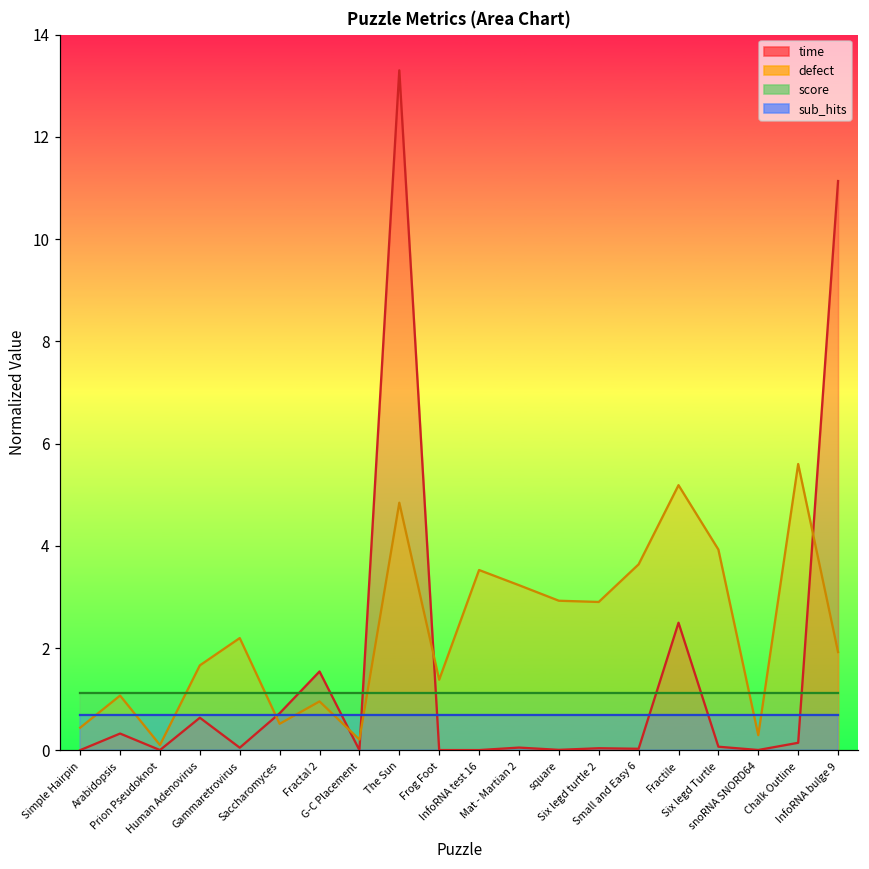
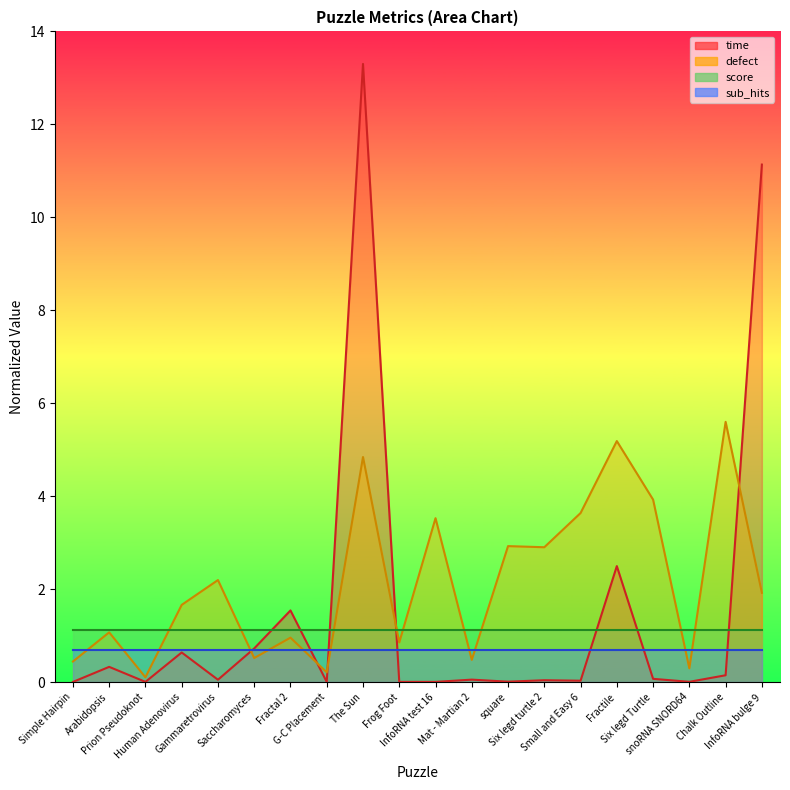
  {
    "time": {
      "Simple Hairpin": 0.0,
      "Arabidopsis": 0.3,
      "Prion Pseudoknot": 0.0,
      "Human Adenovirus": 0.6,
      "Gammaretrovirus": 0.1,
      "Fractal 2": 1.5,
      "G-C Placement": 0.0,
      "The Sun": 13.3,
      "Frog Foot": 0.0,
      "InfoRNA test 16": 0.0,
      "Mat - Martian 2": 0.1,
      "square": 0.0,
      "Six legd turtle 2": 0.0,
      "Small and Easy 6": 0.0,
      "Fractile": 2.5,
      "Six legd Turtle": 0.1,
      "snoRNA SNORD64": 0.0,
      "Chalk Outline": 0.1,
      "InfoRNA bulge 9": 11.1
    },
    "defect": {
      "Simple Hairpin": 0.4,
      "Prion Pseudoknot": 0.1,
      "Human Adenovirus": 1.7,
      "Gammaretrovirus": 2.2,
      "Saccharomyces": 0.5,
      "Fractal 2": 1.0,
      "G-C Placement": 0.2,
      "The Sun": 4.8,
-     "Frog Foot": 1.4,
+     "Frog Foot": 0.9,
      "InfoRNA test 16": 3.5,
-     "Mat - Martian 2": 3.2,
+     "Mat - Martian 2": 0.5,
      "square": 2.9,
      "Six legd turtle 2": 2.9,
      "Small and Easy 6": 3.6,
      "Fractile": 5.2,
      "Six legd Turtle": 3.9,
      "snoRNA SNORD64": 0.3,
      "Chalk Outline": 5.6,
      "InfoRNA bulge 9": 1.9
    },
    "score": {
      "Simple Hairpin": 1.1,
      "Prion Pseudoknot": 1.1,
      "Human Adenovirus": 1.1,
      "Gammaretrovirus": 1.1,
      "Saccharomyces": 1.1,
      "Fractal 2": 1.1,
      "G-C Placement": 1.1,
      "The Sun": 1.1,
      "Frog Foot": 1.1,
      "InfoRNA test 16": 1.1,
      "Mat - Martian 2": 1.1,
      "square": 1.1,
      "Six legd turtle 2": 1.1,
      "Small and Easy 6": 1.1,
      "Fractile": 1.1,
      "Six legd Turtle": 1.1,
      "snoRNA SNORD64": 1.1,
      "Chalk Outline": 1.1,
      "InfoRNA bulge 9": 1.1
    },
    "sub_hits": {
      "Simple Hairpin": 0.7,
      "Arabidopsis": 0.7,
      "Prion Pseudoknot": 0.7,
      "Human Adenovirus": 0.7,
      "Gammaretrovirus": 0.7,
      "Fractal 2": 0.7,
      "G-C Placement": 0.7,
      "The Sun": 0.7,
      "Frog Foot": 0.7,
      "InfoRNA test 16": 0.7,
      "Mat - Martian 2": 0.7,
      "square": 0.7,
      "Six legd turtle 2": 0.7,
      "Small and Easy 6": 0.7,
      "Fractile": 0.7,
      "Six legd Turtle": 0.7,
      "snoRNA SNORD64": 0.7,
      "Chalk Outline": 0.7,
      "InfoRNA bulge 9": 0.7
    }
  }
